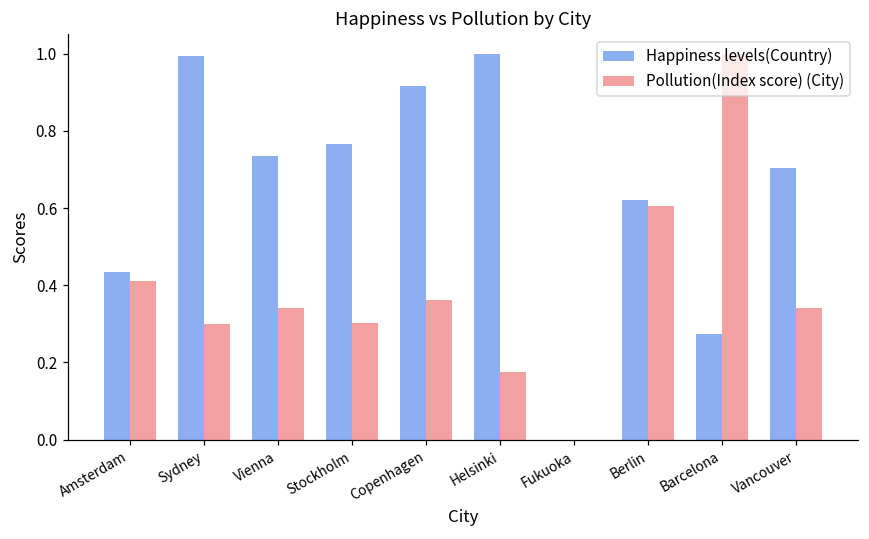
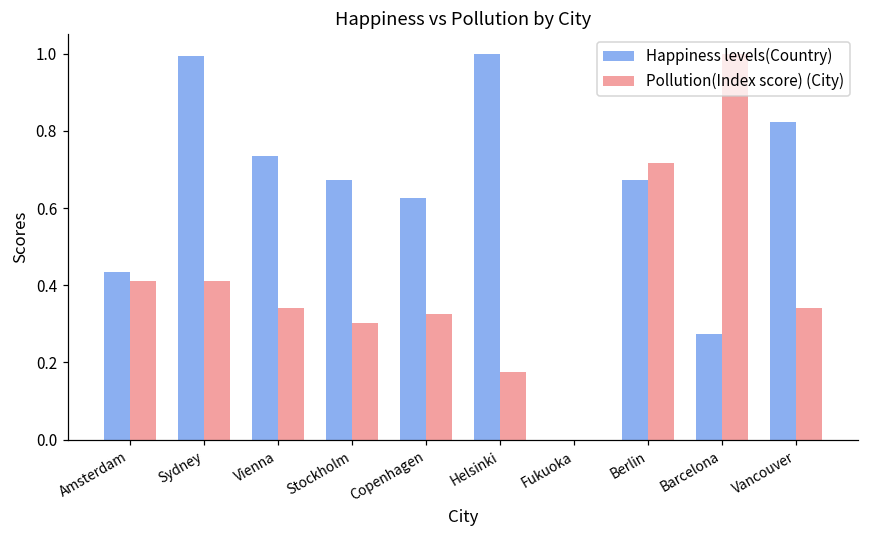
  {
    "Happiness levels(Country)": {
      "Amsterdam": 0.44,
      "Sydney": 0.99,
      "Vienna": 0.74,
-     "Stockholm": 0.77,
-     "Copenhagen": 0.92,
+     "Stockholm": 0.67,
+     "Copenhagen": 0.63,
      "Helsinki": 1.00,
      "Fukuoka": 0.00,
-     "Berlin": 0.62,
+     "Berlin": 0.67,
      "Barcelona": 0.27,
-     "Vancouver": 0.70
+     "Vancouver": 0.82
    },
    "Pollution(Index score) (City)": {
      "Amsterdam": 0.41,
-     "Sydney": 0.30,
+     "Sydney": 0.41,
      "Vienna": 0.34,
      "Stockholm": 0.30,
-     "Copenhagen": 0.36,
+     "Copenhagen": 0.33,
      "Helsinki": 0.18,
      "Fukuoka": 0.00,
-     "Berlin": 0.60,
+     "Berlin": 0.72,
      "Vancouver": 0.34
    }
  }
